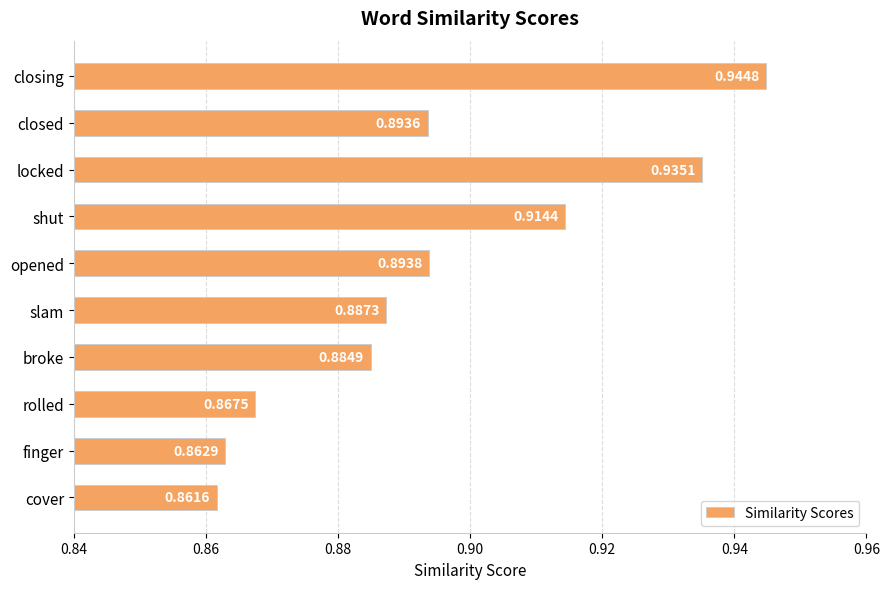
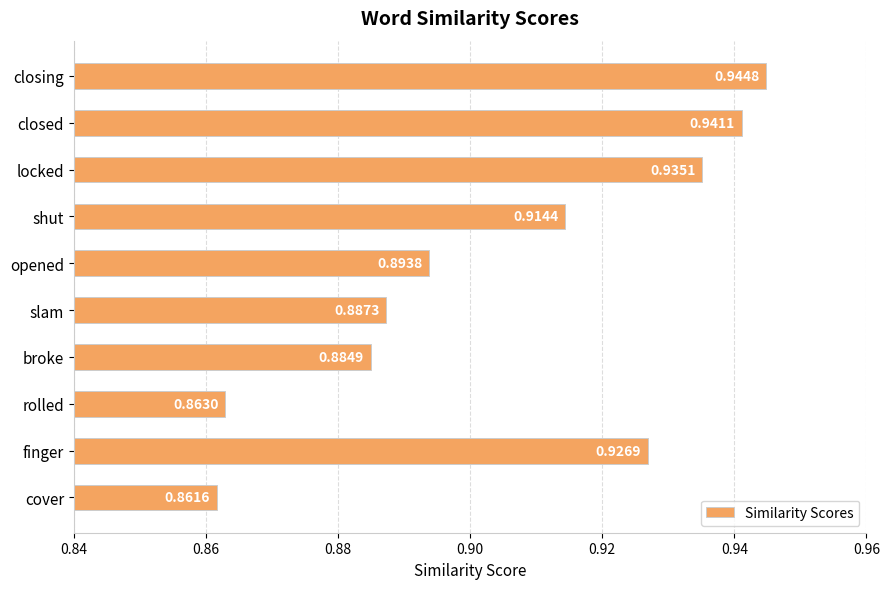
  {
    "closing": 0.9448,
-   "closed": 0.8936,
+   "closed": 0.9411,
    "locked": 0.9351,
    "shut": 0.9144,
    "opened": 0.8938,
    "slam": 0.8873,
    "broke": 0.8849,
-   "rolled": 0.8675,
-   "finger": 0.8629,
+   "rolled": 0.8630,
+   "finger": 0.9269,
    "cover": 0.8616
  }
